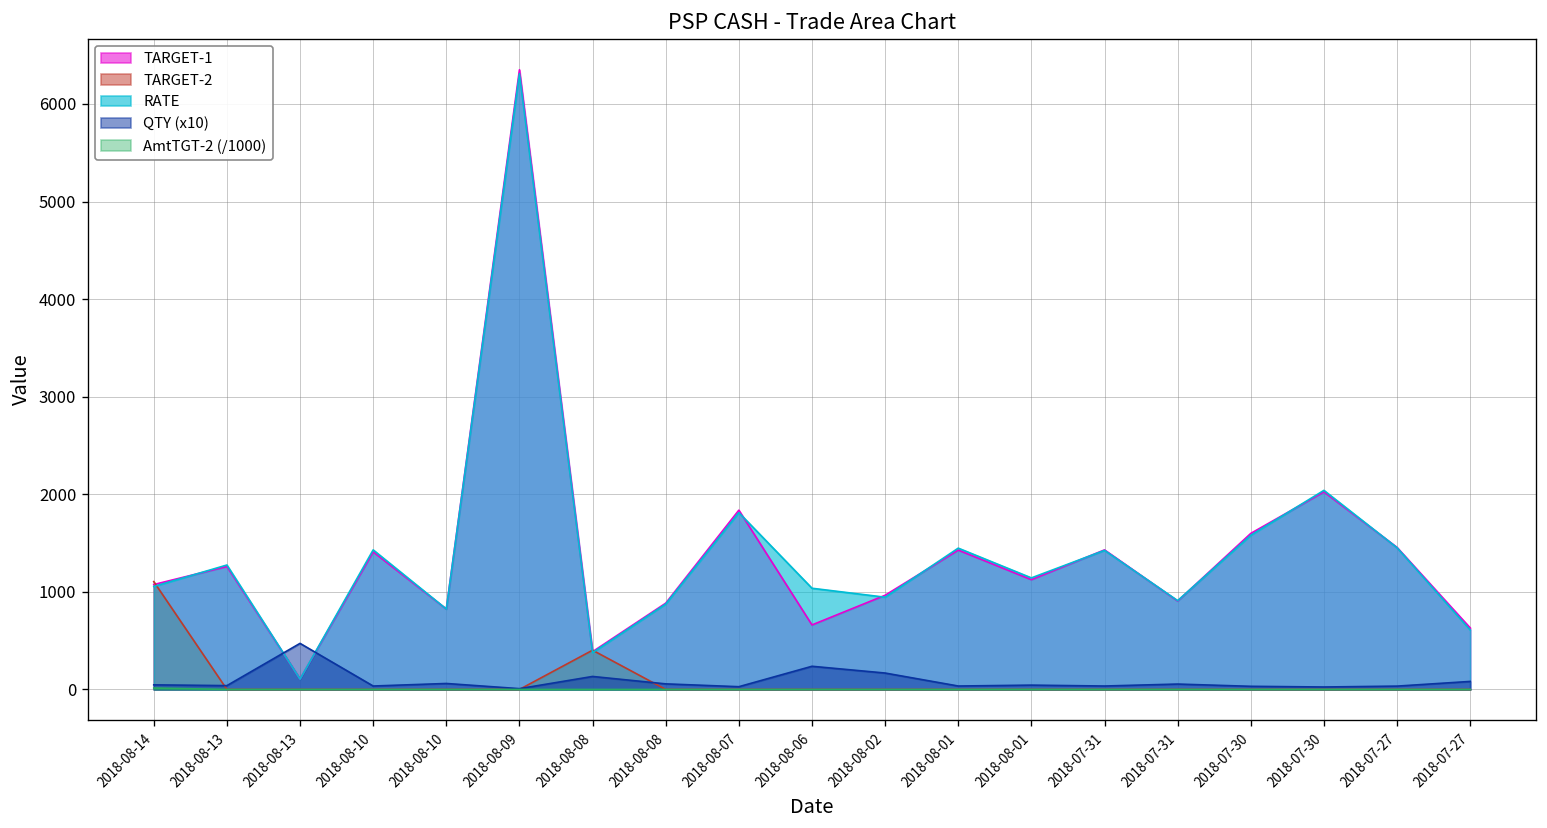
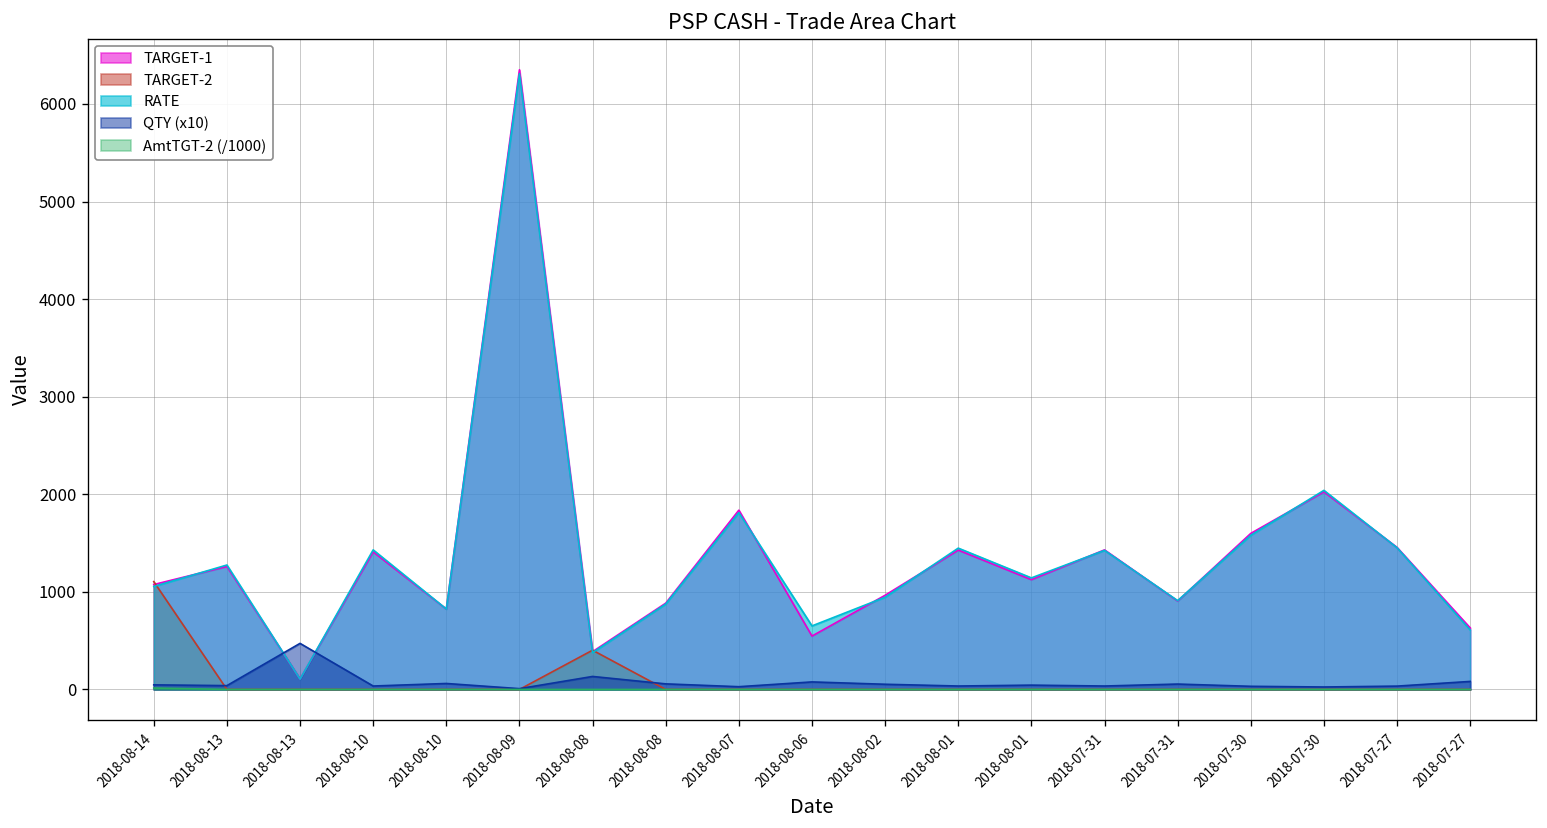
  {
    "TARGET-1": {
      "2018-08-09": 6400,
-     "2018-08-06": 700
+     "2018-08-06": 500
    },
    "RATE": {
      "2018-08-09": 6300,
-     "2018-08-06": 1000
+     "2018-08-06": 700
    },
    "QTY (x10)": {
      "2018-08-14": 0,
-     "2018-08-06": 200,
-     "2018-08-02": 200
+     "2018-08-06": 100,
+     "2018-08-02": 100
    },
    "AmtTGT-2 (/1000)": {
      "2018-08-14": 0
    }
  }
